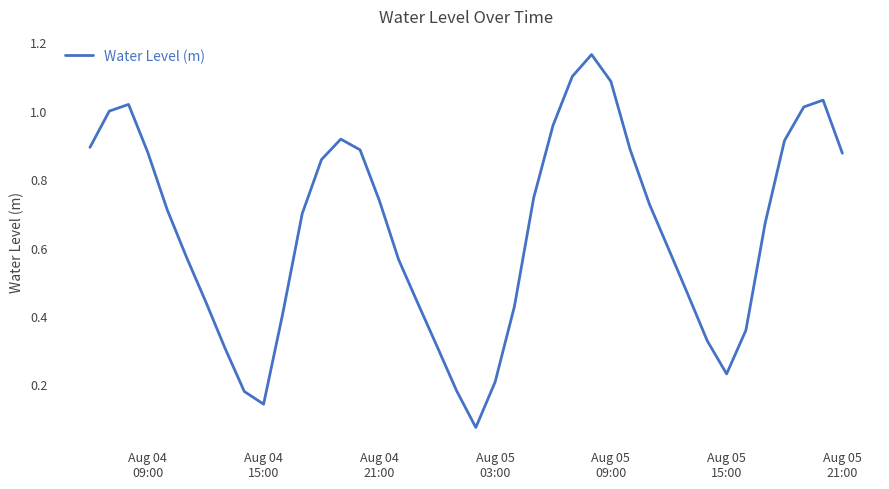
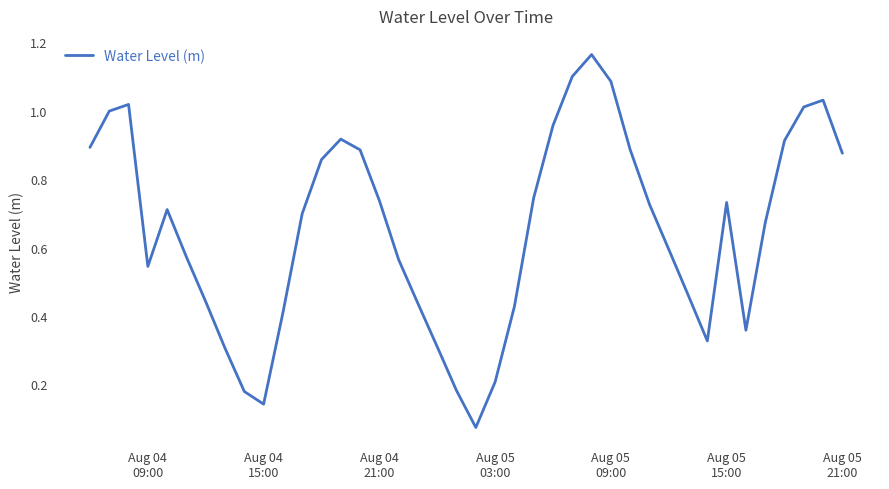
  {
-   "Aug 04 09:00": 0.88,
+   "Aug 04 09:00": 0.54,
    "Aug 04 15:00": 0.14,
    "Aug 04 21:00": 0.74,
    "Aug 05 03:00": 0.21,
    "Aug 05 09:00": 1.09,
-   "Aug 05 15:00": 0.23,
+   "Aug 05 15:00": 0.73,
    "Aug 05 21:00": 0.88
  }
